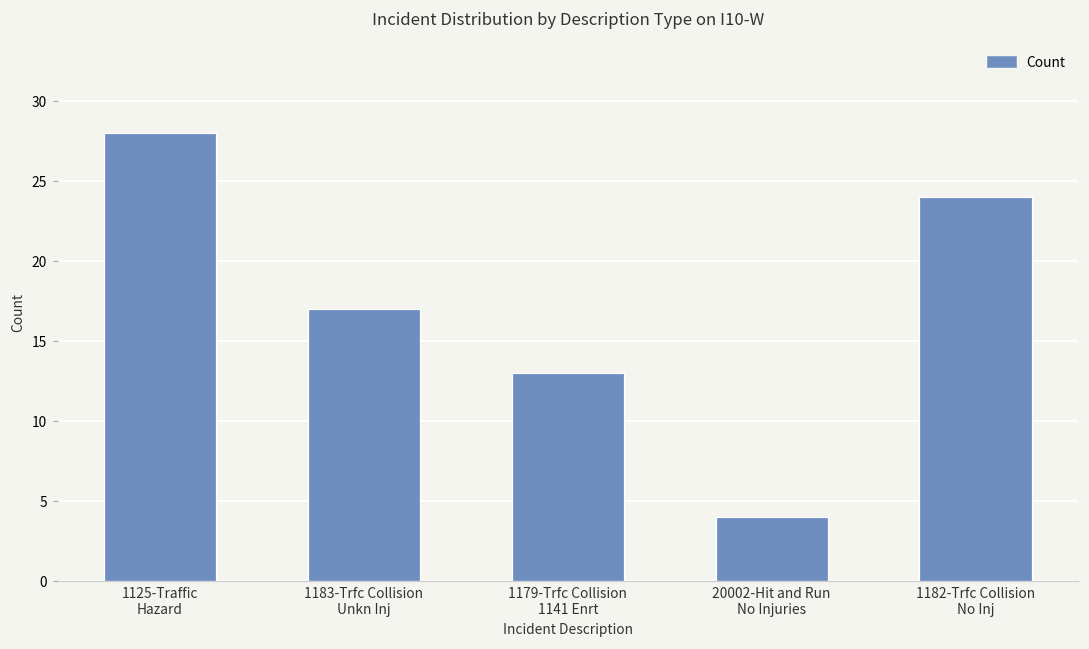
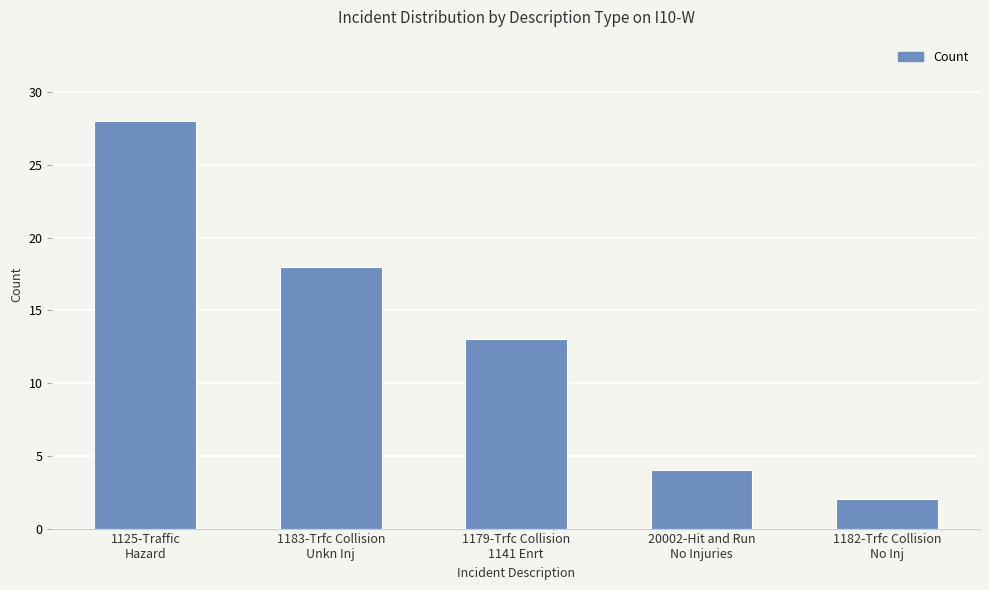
  {
    "1125-Traffic Hazard": 28,
-   "1183-Trfc Collision Unkn Inj": 17,
+   "1183-Trfc Collision Unkn Inj": 18,
    "1179-Trfc Collision 1141 Enrt": 13,
    "20002-Hit and Run No Injuries": 4,
-   "1182-Trfc Collision No Inj": 24
+   "1182-Trfc Collision No Inj": 2
  }
